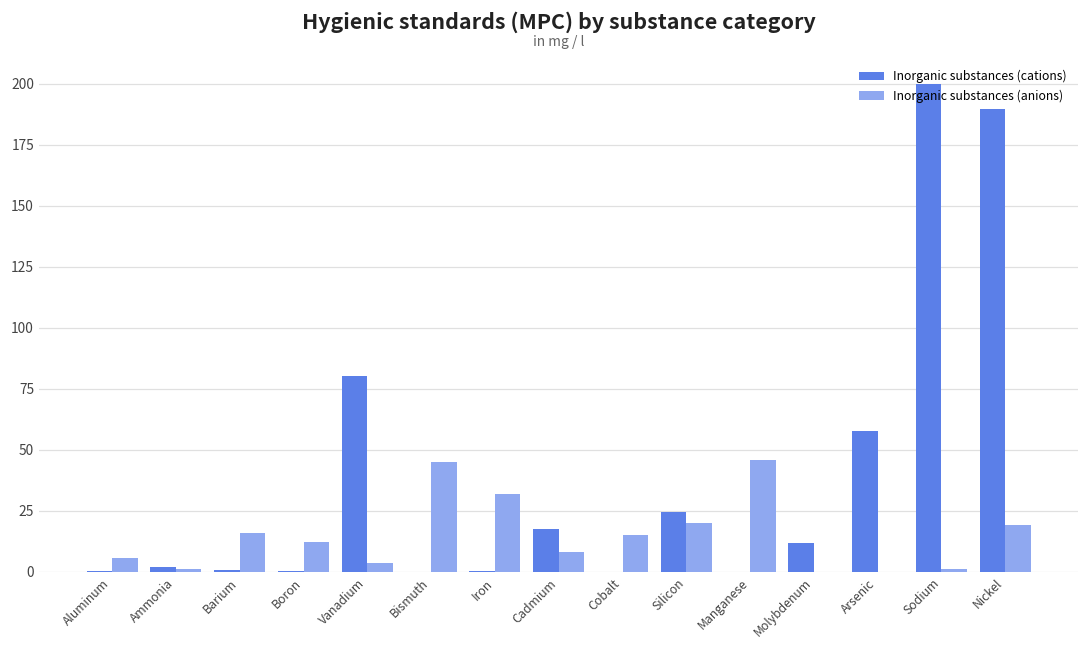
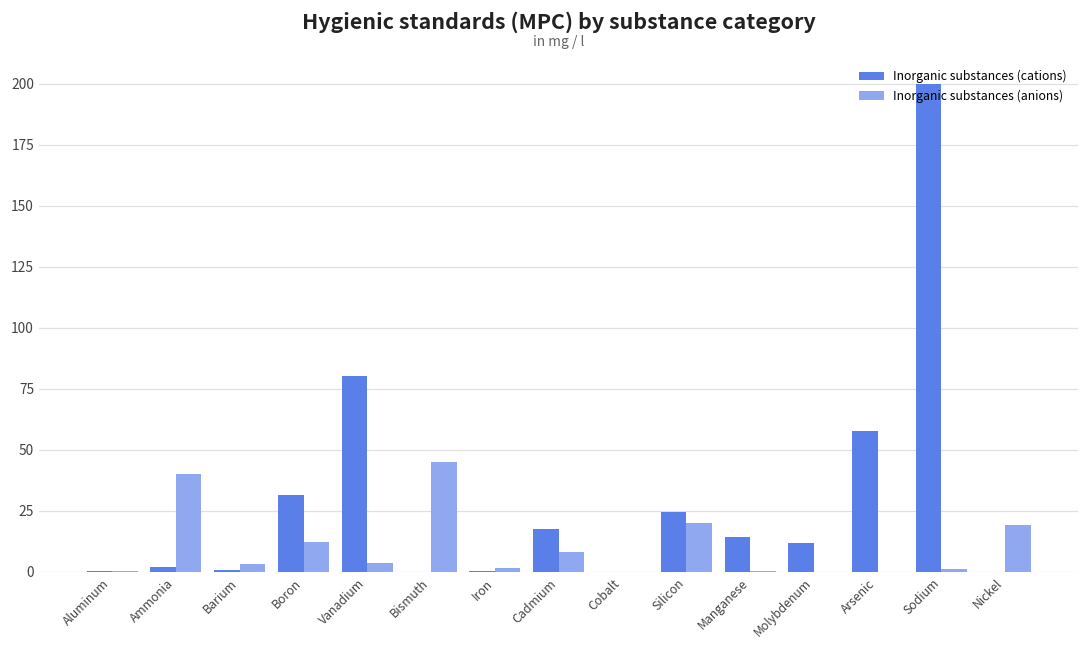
  {
    "Inorganic substances (cations)": {
      "Ammonia": 2,
-     "Boron": 1,
+     "Boron": 31,
      "Vanadium": 80,
      "Cadmium": 18,
      "Silicon": 24,
-     "Manganese": 0,
+     "Manganese": 14,
      "Molybdenum": 12,
      "Arsenic": 58,
      "Sodium": 200,
-     "Nickel": 190
+     "Nickel": 0
    },
    "Inorganic substances (anions)": {
-     "Aluminum": 6,
-     "Ammonia": 1,
-     "Barium": 16,
+     "Aluminum": 0,
+     "Ammonia": 40,
+     "Barium": 3,
      "Boron": 12,
      "Vanadium": 4,
      "Bismuth": 45,
-     "Iron": 32,
+     "Iron": 2,
      "Cadmium": 8,
-     "Cobalt": 15,
+     "Cobalt": 0,
      "Silicon": 20,
-     "Manganese": 46,
+     "Manganese": 1,
      "Nickel": 19
    }
  }
